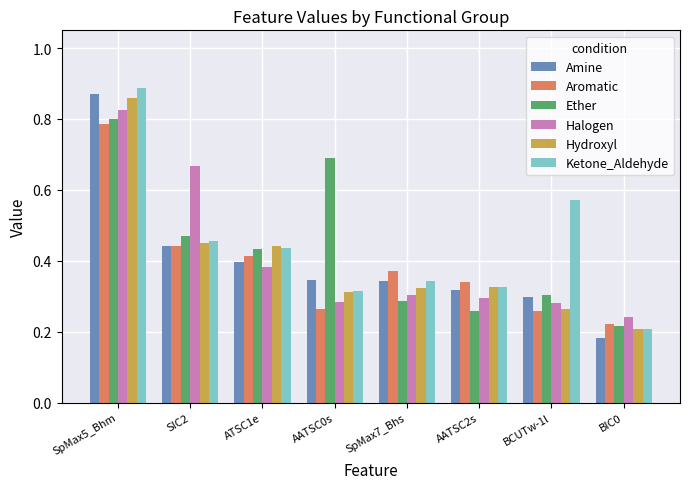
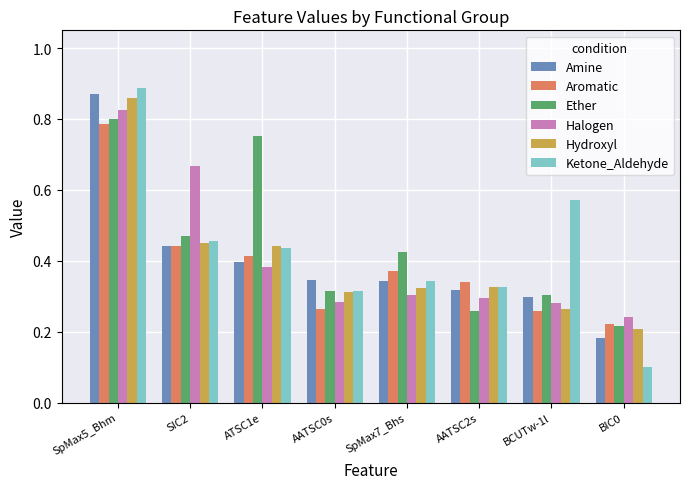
  {
    "Amine": {
      "SpMax5_Bhm": 0.87,
      "SIC2": 0.44,
      "ATSC1e": 0.40,
      "AATSC0s": 0.35,
      "SpMax7_Bhs": 0.34,
      "AATSC2s": 0.32,
      "BCUTw-1l": 0.30,
      "BIC0": 0.18
    },
    "Ether": {
      "SpMax5_Bhm": 0.80,
      "SIC2": 0.47,
-     "ATSC1e": 0.43,
-     "AATSC0s": 0.69,
-     "SpMax7_Bhs": 0.29,
+     "ATSC1e": 0.75,
+     "AATSC0s": 0.32,
+     "SpMax7_Bhs": 0.42,
      "AATSC2s": 0.26,
      "BCUTw-1l": 0.30,
      "BIC0": 0.22
    },
    "Halogen": {
      "SpMax5_Bhm": 0.83,
      "SIC2": 0.67,
      "ATSC1e": 0.38,
      "AATSC0s": 0.28,
      "SpMax7_Bhs": 0.30,
      "AATSC2s": 0.29,
      "BCUTw-1l": 0.28,
      "BIC0": 0.24
    },
    "Ketone_Aldehyde": {
      "SpMax5_Bhm": 0.89,
      "SIC2": 0.46,
      "ATSC1e": 0.43,
      "AATSC0s": 0.32,
      "SpMax7_Bhs": 0.34,
      "AATSC2s": 0.33,
      "BCUTw-1l": 0.57,
-     "BIC0": 0.21
+     "BIC0": 0.10
    }
  }
